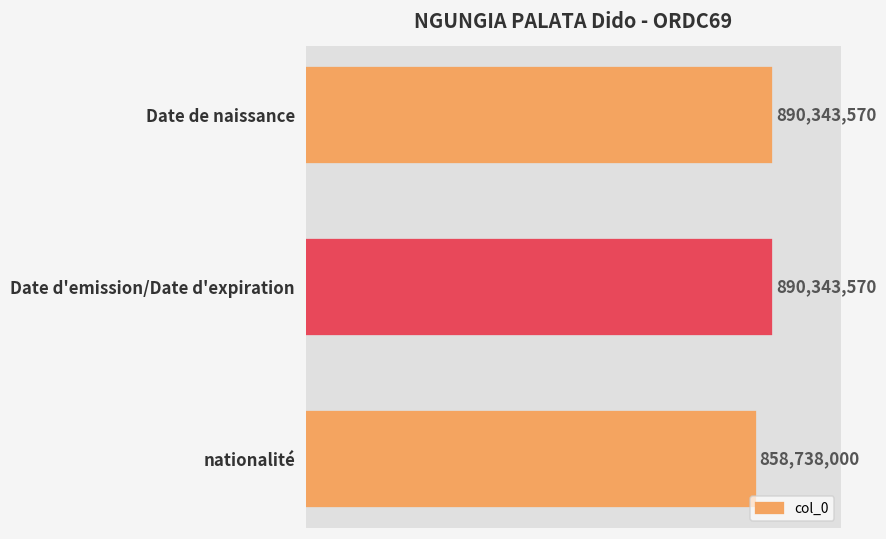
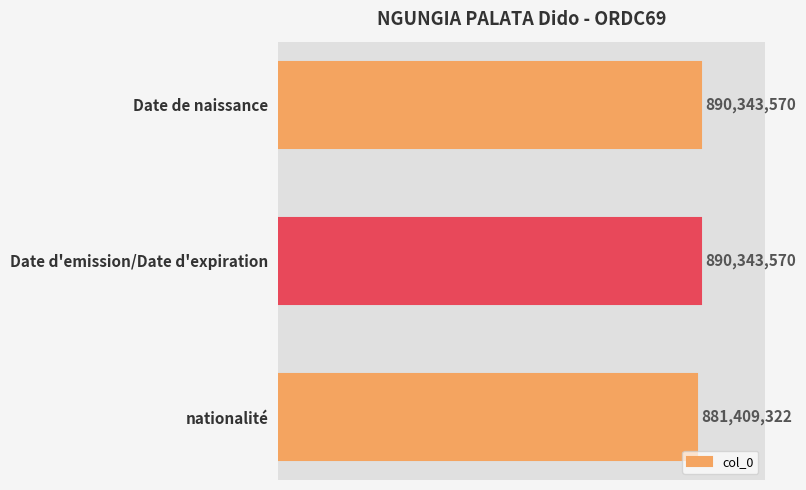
  {
    "Date de naissance": "890,343,570",
    "Date d'emission/Date d'expiration": "890,343,570",
-   "nationalité": "858,738,000"
+   "nationalité": "881,409,322"
  }
